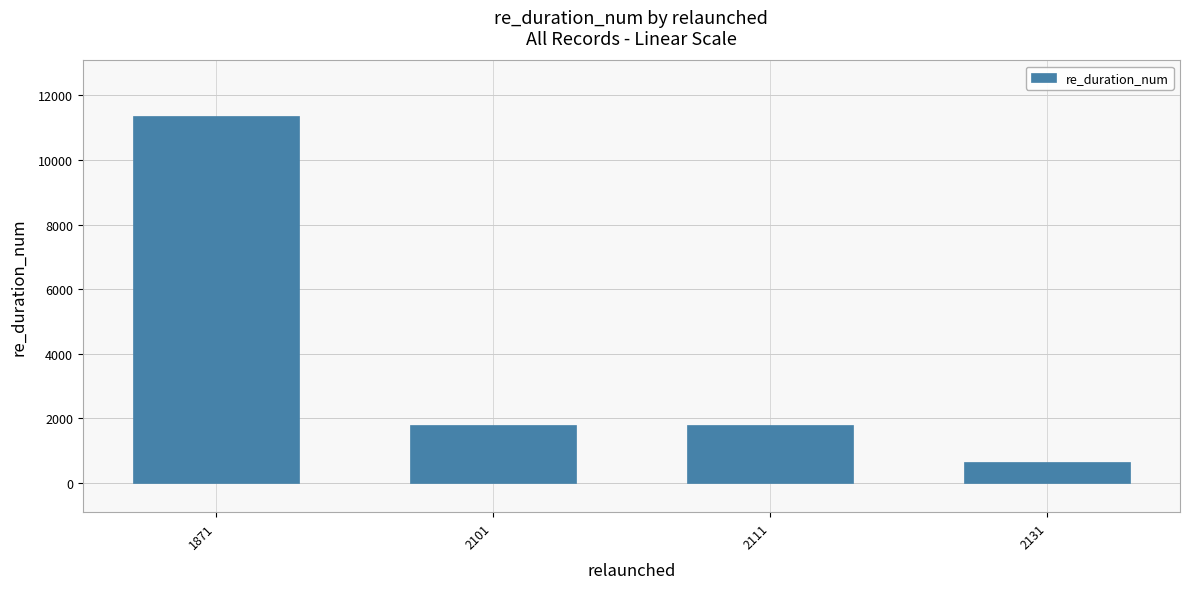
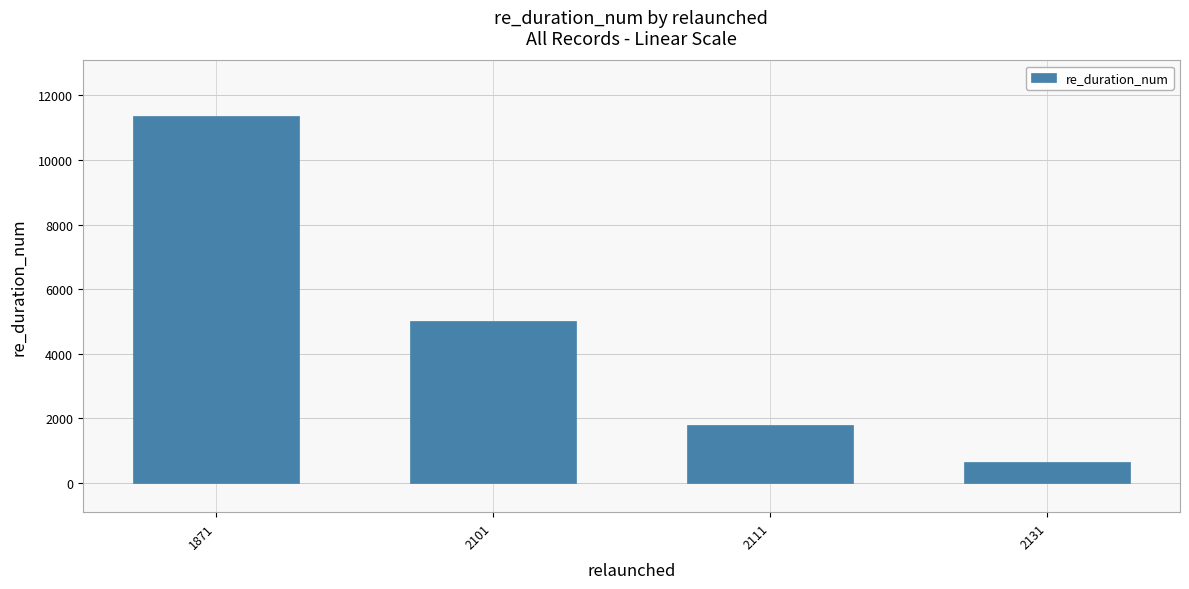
  {
    "1871": 11400,
-   "2101": 1800,
+   "2101": 5000,
    "2111": 1800,
    "2131": 600
  }
